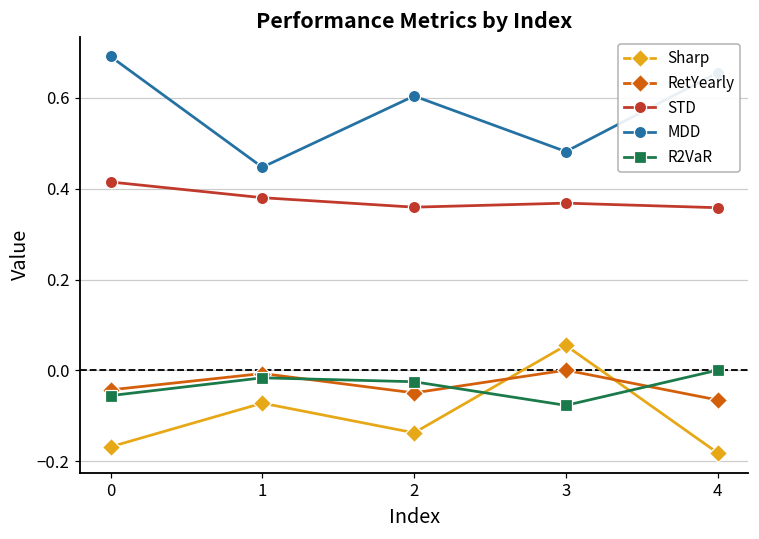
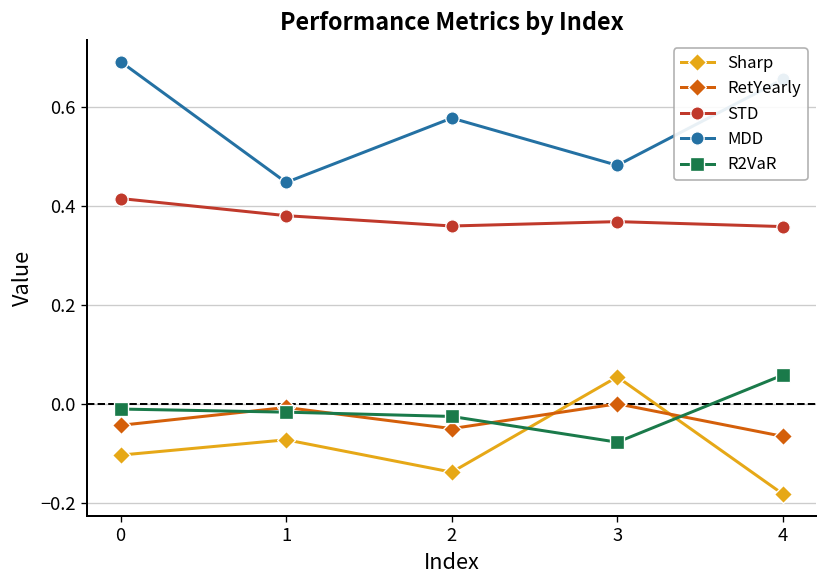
  {
    "Sharp": {
-     "0": -0.17,
+     "0": -0.10,
      "1": -0.07,
      "2": -0.14,
      "3": 0.06,
      "4": -0.18
    },
    "MDD": {
      "0": 0.69,
      "1": 0.45,
-     "2": 0.60,
+     "2": 0.58,
      "3": 0.48
    },
    "R2VaR": {
-     "0": -0.06,
+     "0": -0.01,
      "1": -0.02,
      "2": -0.02,
      "3": -0.08,
-     "4": 0.00
+     "4": 0.06
    }
  }
